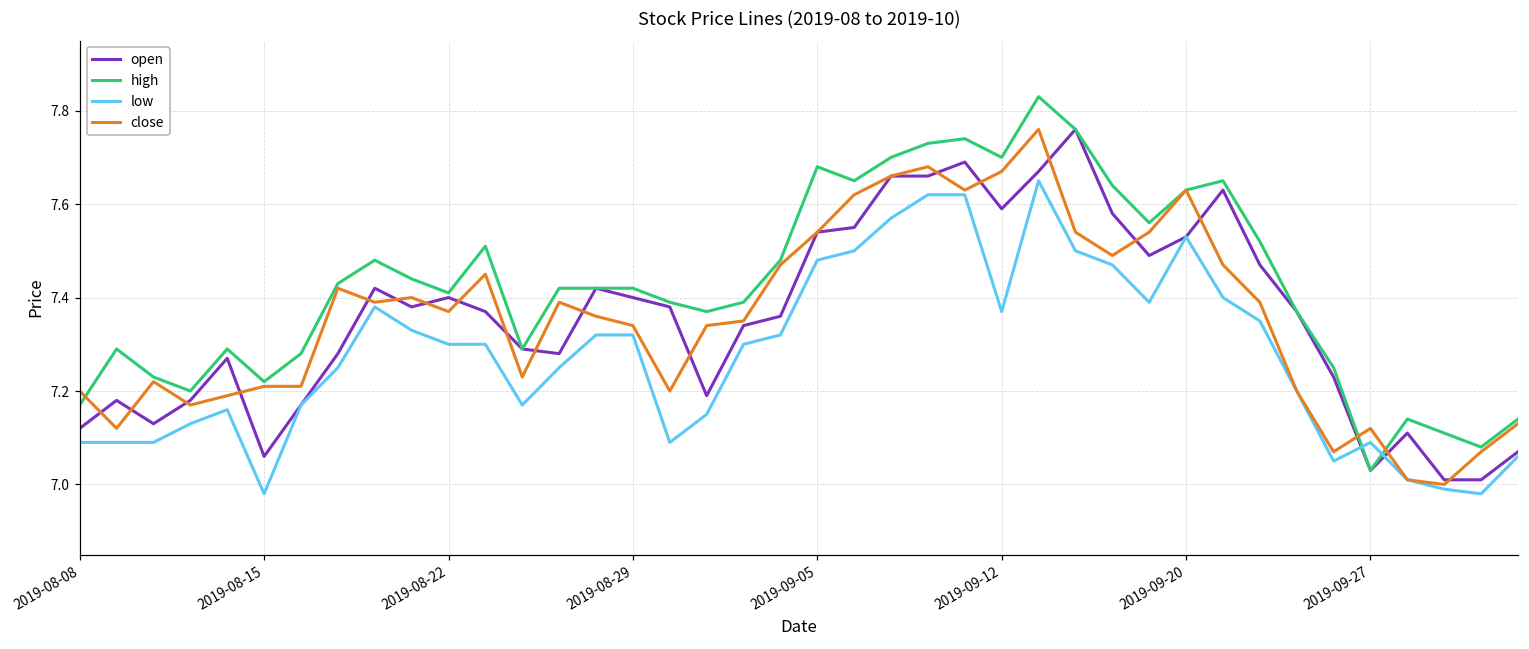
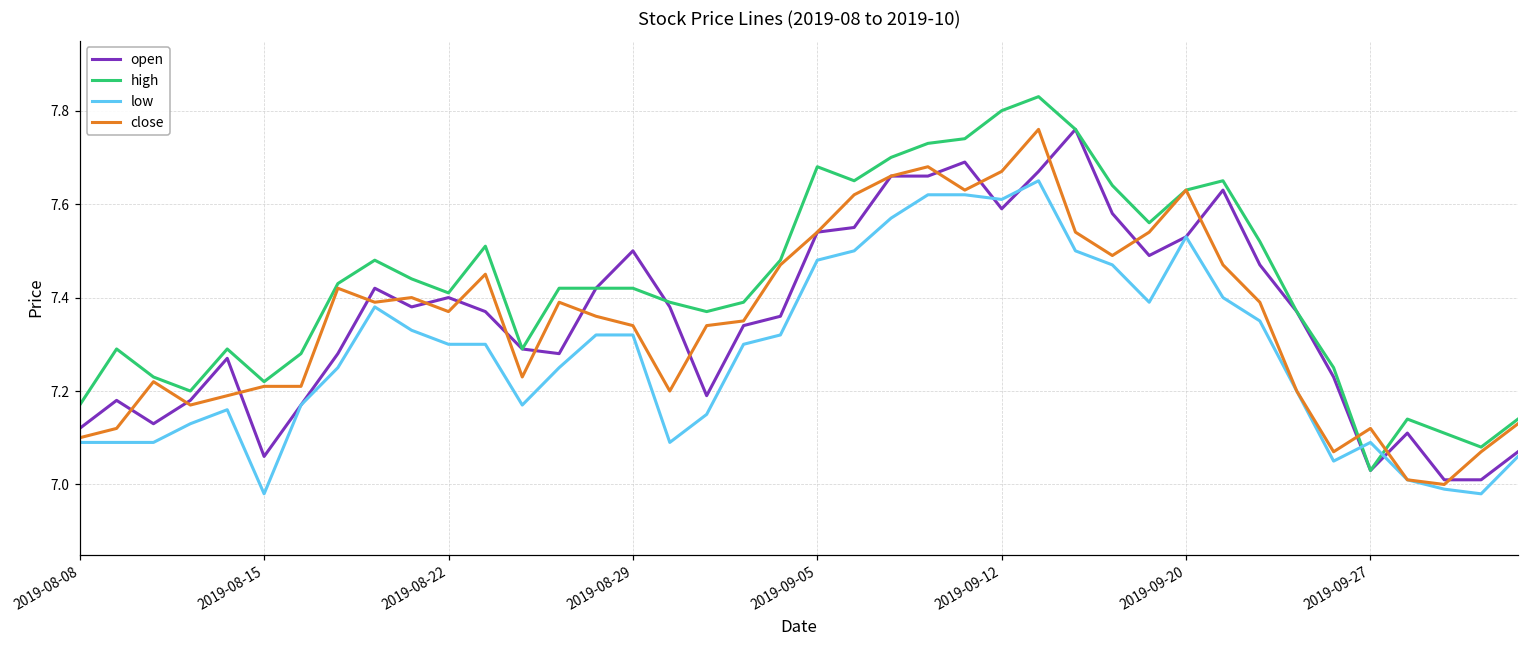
  {
    "open": {
      "2019-08-08": 7.12,
      "2019-08-15": 7.06,
      "2019-08-22": 7.4,
-     "2019-08-29": 7.4,
+     "2019-08-29": 7.5,
      "2019-09-12": 7.59
    },
    "high": {
      "2019-08-08": 7.17,
      "2019-08-15": 7.22,
      "2019-08-22": 7.41,
      "2019-08-29": 7.42,
      "2019-09-05": 7.68,
-     "2019-09-12": 7.7
+     "2019-09-12": 7.8
    },
    "low": {
      "2019-08-08": 7.09,
      "2019-08-15": 6.98,
      "2019-08-22": 7.30,
      "2019-08-29": 7.32,
      "2019-09-05": 7.48,
-     "2019-09-12": 7.37,
+     "2019-09-12": 7.61,
      "2019-09-27": 7.09
    },
    "close": {
-     "2019-08-08": 7.2,
+     "2019-08-08": 7.1,
      "2019-08-15": 7.21,
      "2019-08-22": 7.37,
      "2019-08-29": 7.34,
      "2019-09-12": 7.67,
      "2019-09-27": 7.12
    }
  }
